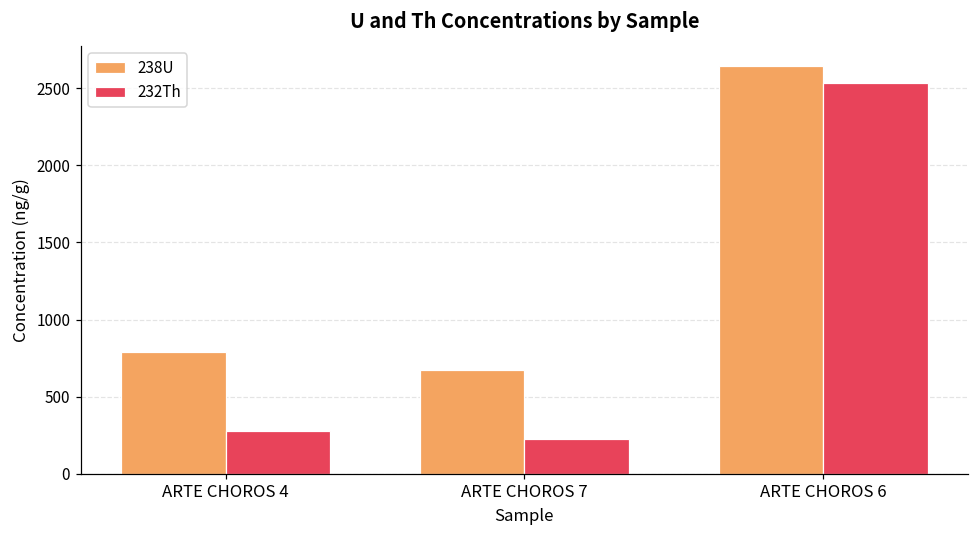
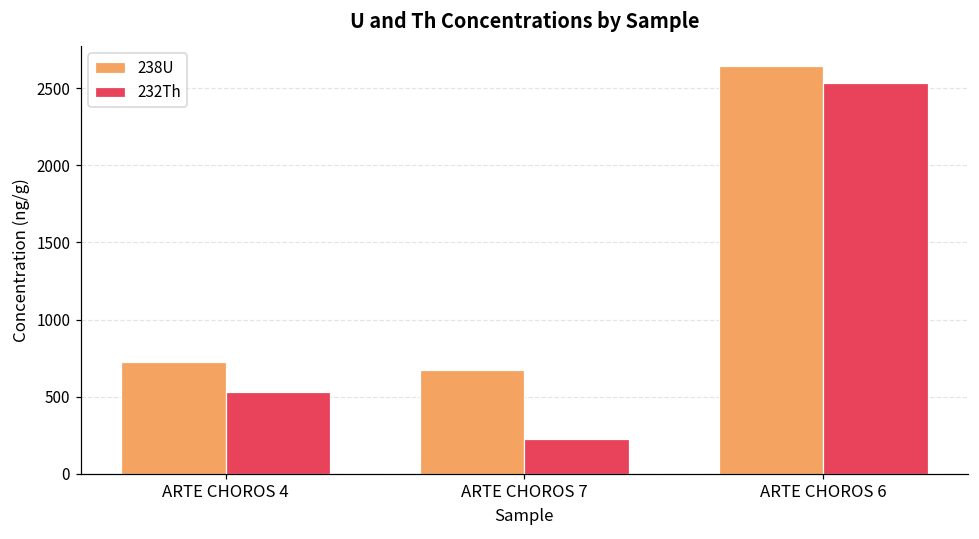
  {
    "238U": {
-     "ARTE CHOROS 4": 790,
+     "ARTE CHOROS 4": 720,
      "ARTE CHOROS 7": 680,
      "ARTE CHOROS 6": 2640
    },
    "232Th": {
-     "ARTE CHOROS 4": 280,
+     "ARTE CHOROS 4": 530,
      "ARTE CHOROS 7": 230,
      "ARTE CHOROS 6": 2530
    }
  }
